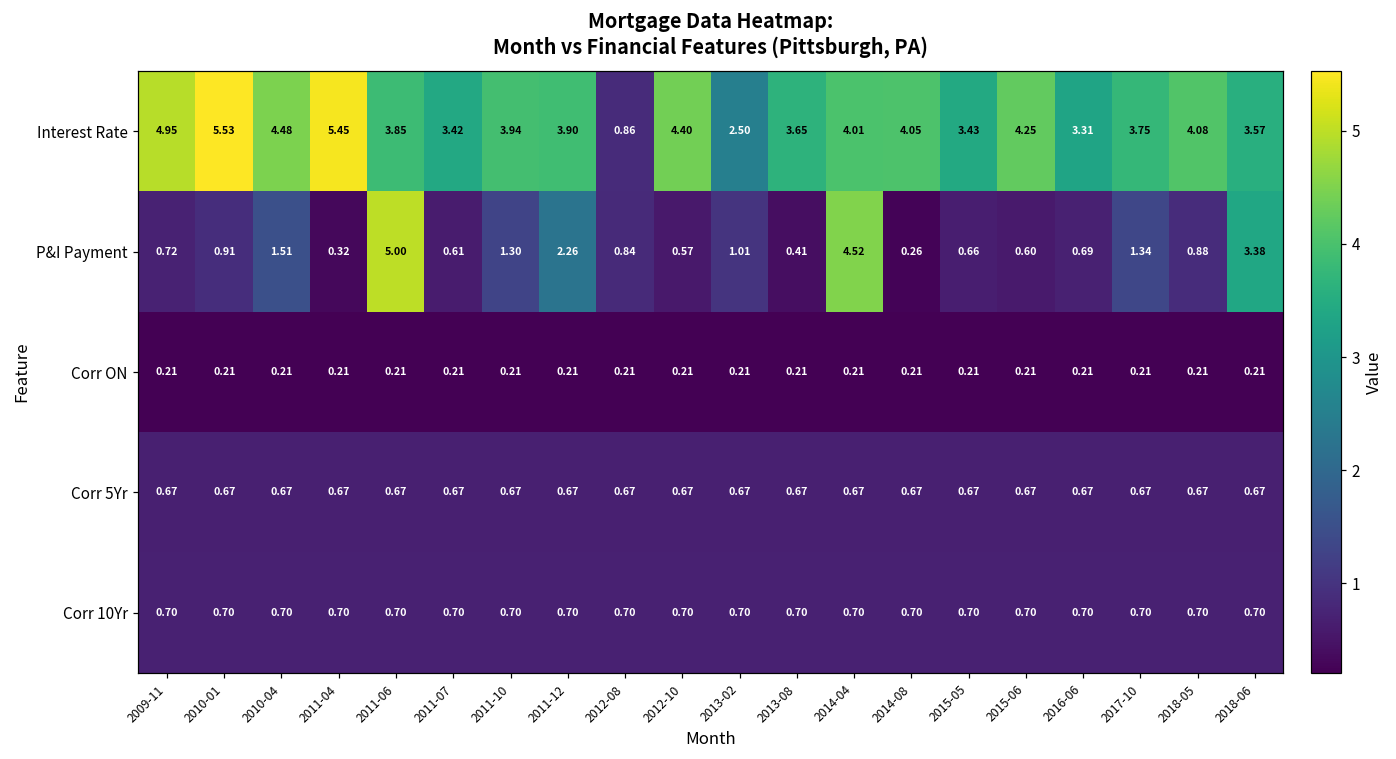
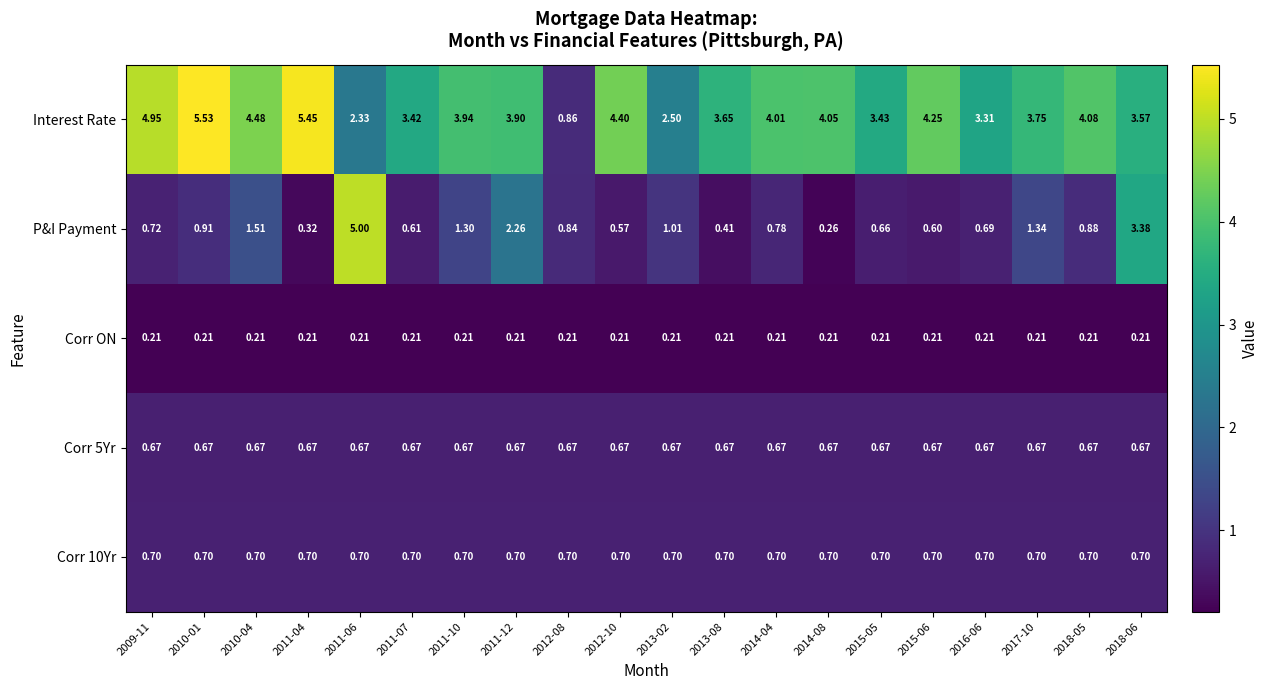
  {
    "Interest Rate": {
      "2009-11": 4.95,
      "2010-01": 5.53,
      "2010-04": 4.48,
      "2011-04": 5.45,
-     "2011-06": 3.85,
+     "2011-06": 2.33,
      "2011-07": 3.42,
      "2011-10": 3.94,
      "2011-12": 3.90,
      "2012-08": 0.86,
      "2012-10": 4.40,
      "2013-02": 2.50,
      "2013-08": 3.65,
      "2014-04": 4.01,
      "2014-08": 4.05,
      "2015-05": 3.43,
      "2015-06": 4.25,
      "2016-06": 3.31,
      "2017-10": 3.75,
      "2018-05": 4.08,
      "2018-06": 3.57
    },
    "P&I Payment": {
      "2009-11": 0.72,
      "2010-01": 0.91,
      "2010-04": 1.51,
      "2011-04": 0.32,
      "2011-06": 5.00,
      "2011-07": 0.61,
      "2011-10": 1.30,
      "2011-12": 2.26,
      "2012-08": 0.84,
      "2012-10": 0.57,
      "2013-02": 1.01,
      "2013-08": 0.41,
-     "2014-04": 4.52,
+     "2014-04": 0.78,
      "2014-08": 0.26,
      "2015-05": 0.66,
      "2015-06": 0.60,
      "2016-06": 0.69,
      "2017-10": 1.34,
      "2018-05": 0.88,
      "2018-06": 3.38
    },
    "Corr ON": {
      "2009-11": 0.21,
      "2010-01": 0.21,
      "2010-04": 0.21,
      "2011-04": 0.21,
      "2011-06": 0.21,
      "2011-07": 0.21,
      "2011-10": 0.21,
      "2011-12": 0.21,
      "2012-08": 0.21,
      "2012-10": 0.21,
      "2013-02": 0.21,
      "2013-08": 0.21,
      "2014-04": 0.21,
      "2014-08": 0.21,
      "2015-05": 0.21,
      "2015-06": 0.21,
      "2016-06": 0.21,
      "2017-10": 0.21,
      "2018-05": 0.21,
      "2018-06": 0.21
    },
    "Corr 5Yr": {
      "2009-11": 0.67,
      "2010-01": 0.67,
      "2010-04": 0.67,
      "2011-04": 0.67,
      "2011-06": 0.67,
      "2011-07": 0.67,
      "2011-10": 0.67,
      "2011-12": 0.67,
      "2012-08": 0.67,
      "2012-10": 0.67,
      "2013-02": 0.67,
      "2013-08": 0.67,
      "2014-04": 0.67,
      "2014-08": 0.67,
      "2015-05": 0.67,
      "2015-06": 0.67,
      "2016-06": 0.67,
      "2017-10": 0.67,
      "2018-05": 0.67,
      "2018-06": 0.67
    },
    "Corr 10Yr": {
      "2009-11": 0.70,
      "2010-01": 0.70,
      "2010-04": 0.70,
      "2011-04": 0.70,
      "2011-06": 0.70,
      "2011-07": 0.70,
      "2011-10": 0.70,
      "2011-12": 0.70,
      "2012-08": 0.70,
      "2012-10": 0.70,
      "2013-02": 0.70,
      "2013-08": 0.70,
      "2014-04": 0.70,
      "2014-08": 0.70,
      "2015-05": 0.70,
      "2015-06": 0.70,
      "2016-06": 0.70,
      "2017-10": 0.70,
      "2018-05": 0.70,
      "2018-06": 0.70
    }
  }
